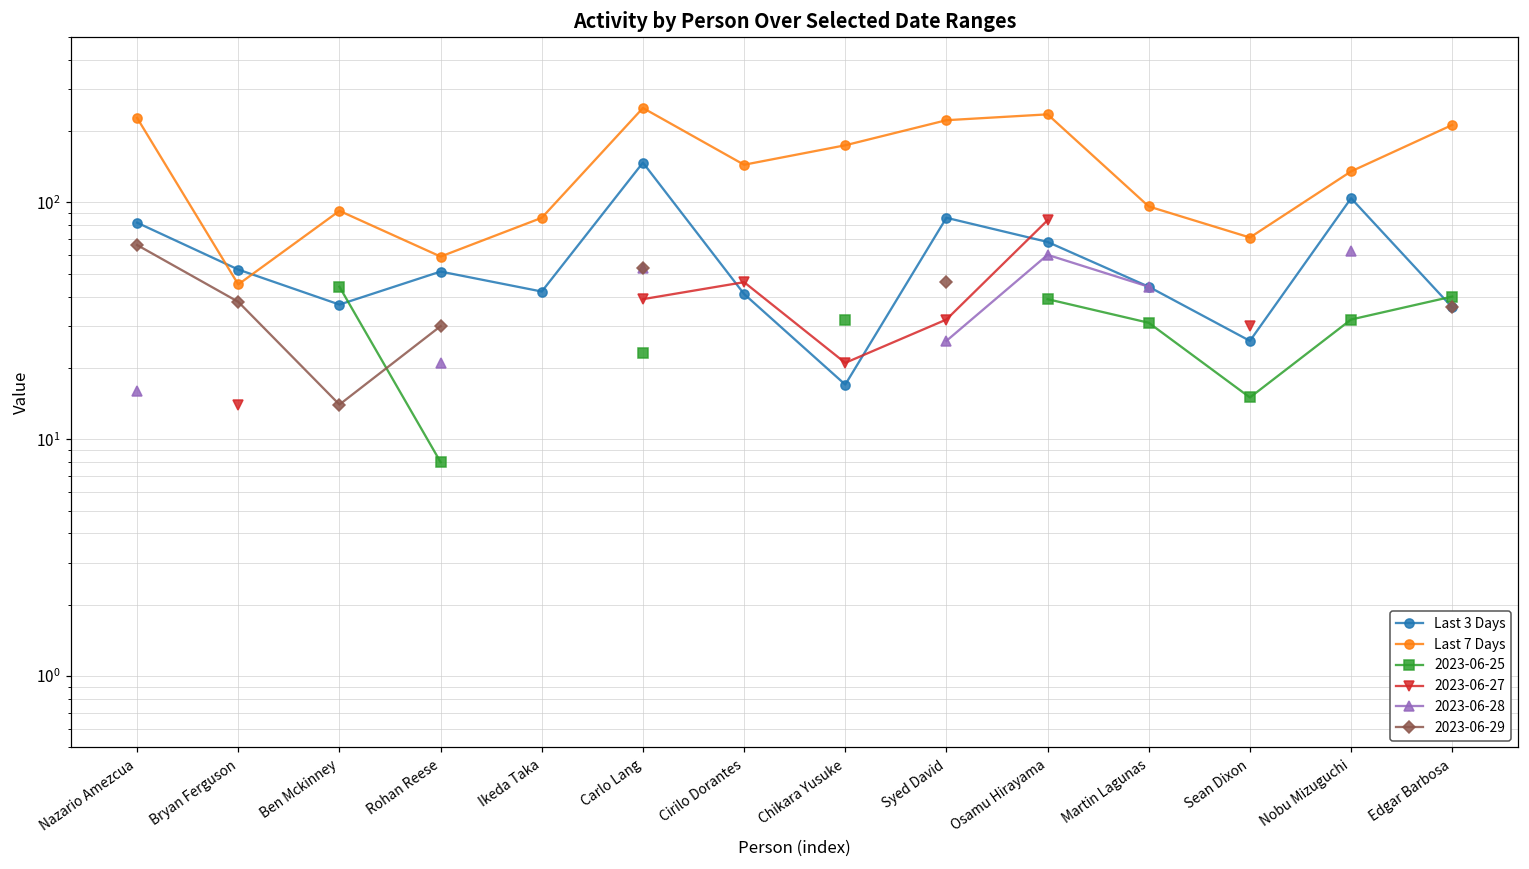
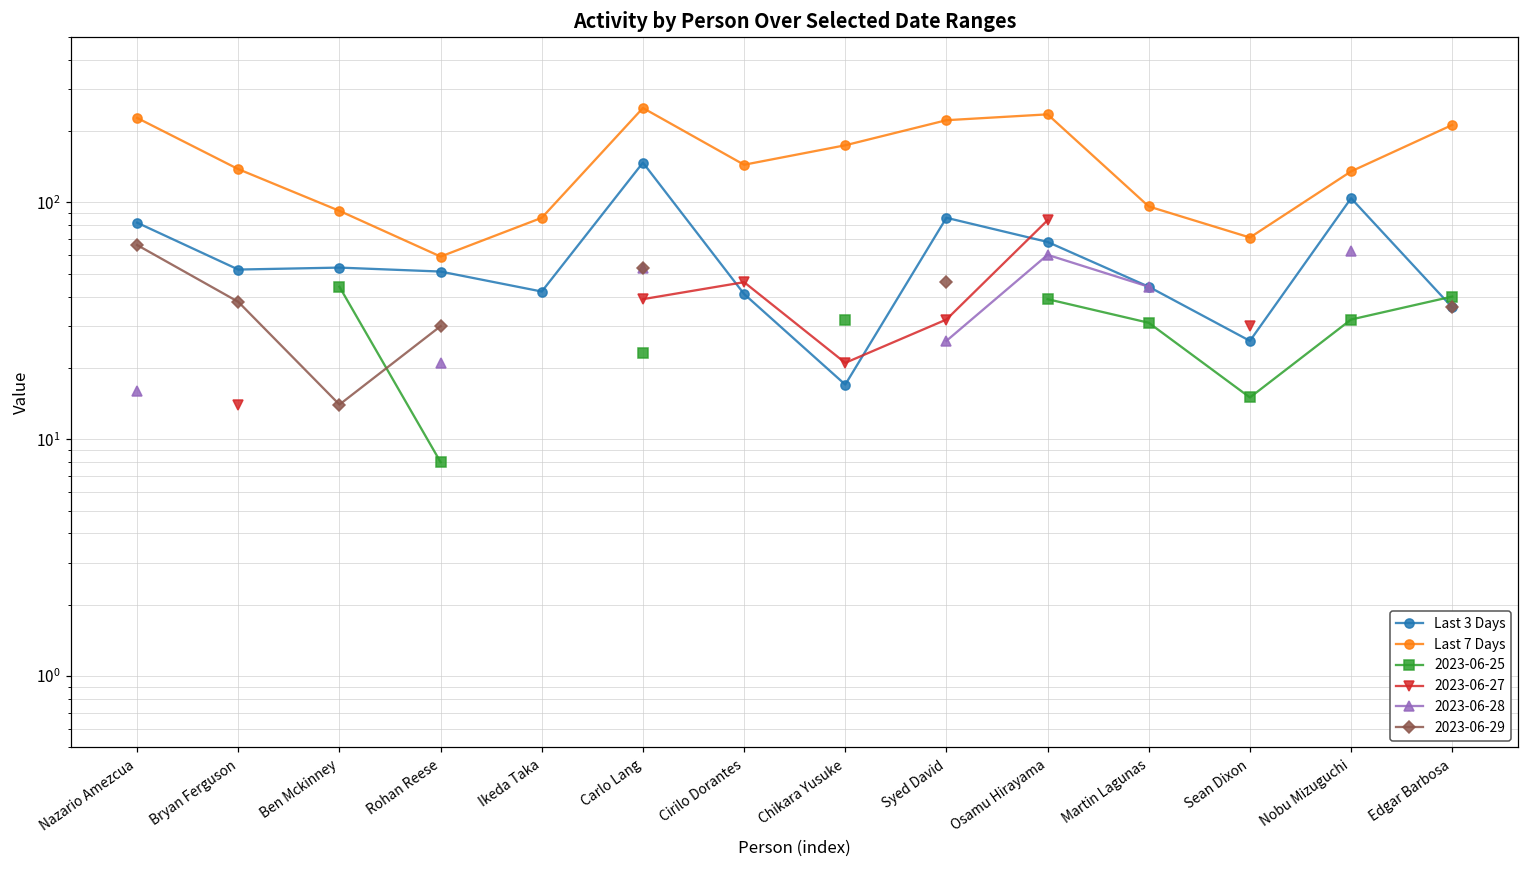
  {
    "Last 3 Days": {
      "Nazario Amezcua": 82,
      "Bryan Ferguson": 52,
-     "Ben Mckinney": 37,
+     "Ben Mckinney": 53,
      "Rohan Reese": 51,
      "Ikeda Taka": 42,
      "Carlo Lang": 150,
      "Cirilo Dorantes": 41,
      "Chikara Yusuke": 17,
      "Syed David": 86,
      "Osamu Hirayama": 68,
      "Sean Dixon": 26,
      "Nobu Mizuguchi": 100
    },
    "Last 7 Days": {
      "Nazario Amezcua": 230,
-     "Bryan Ferguson": 45,
+     "Bryan Ferguson": 140,
      "Ben Mckinney": 92,
      "Rohan Reese": 59,
      "Ikeda Taka": 86,
      "Carlo Lang": 250,
      "Cirilo Dorantes": 140,
      "Chikara Yusuke": 170,
      "Syed David": 220,
      "Osamu Hirayama": 240,
      "Martin Lagunas": 100,
      "Sean Dixon": 71,
      "Nobu Mizuguchi": 140,
      "Edgar Barbosa": 210
    },
    "2023-06-25": {
      "Ben Mckinney": 44,
      "Rohan Reese": 8,
      "Carlo Lang": 23,
      "Chikara Yusuke": 32,
      "Osamu Hirayama": 39,
      "Martin Lagunas": 31,
      "Sean Dixon": 15,
      "Nobu Mizuguchi": 32,
      "Edgar Barbosa": 40
    },
    "2023-06-27": {
      "Bryan Ferguson": 14,
      "Carlo Lang": 39,
      "Cirilo Dorantes": 46,
      "Chikara Yusuke": 21,
      "Syed David": 32,
      "Osamu Hirayama": 84,
      "Sean Dixon": 30
    },
    "2023-06-28": {
      "Nazario Amezcua": 16,
      "Rohan Reese": 21,
      "Syed David": 26,
      "Osamu Hirayama": 60,
      "Nobu Mizuguchi": 62
    },
    "2023-06-29": {
      "Nazario Amezcua": 66,
      "Bryan Ferguson": 38,
      "Ben Mckinney": 14,
      "Rohan Reese": 30,
      "Syed David": 46
    }
  }
